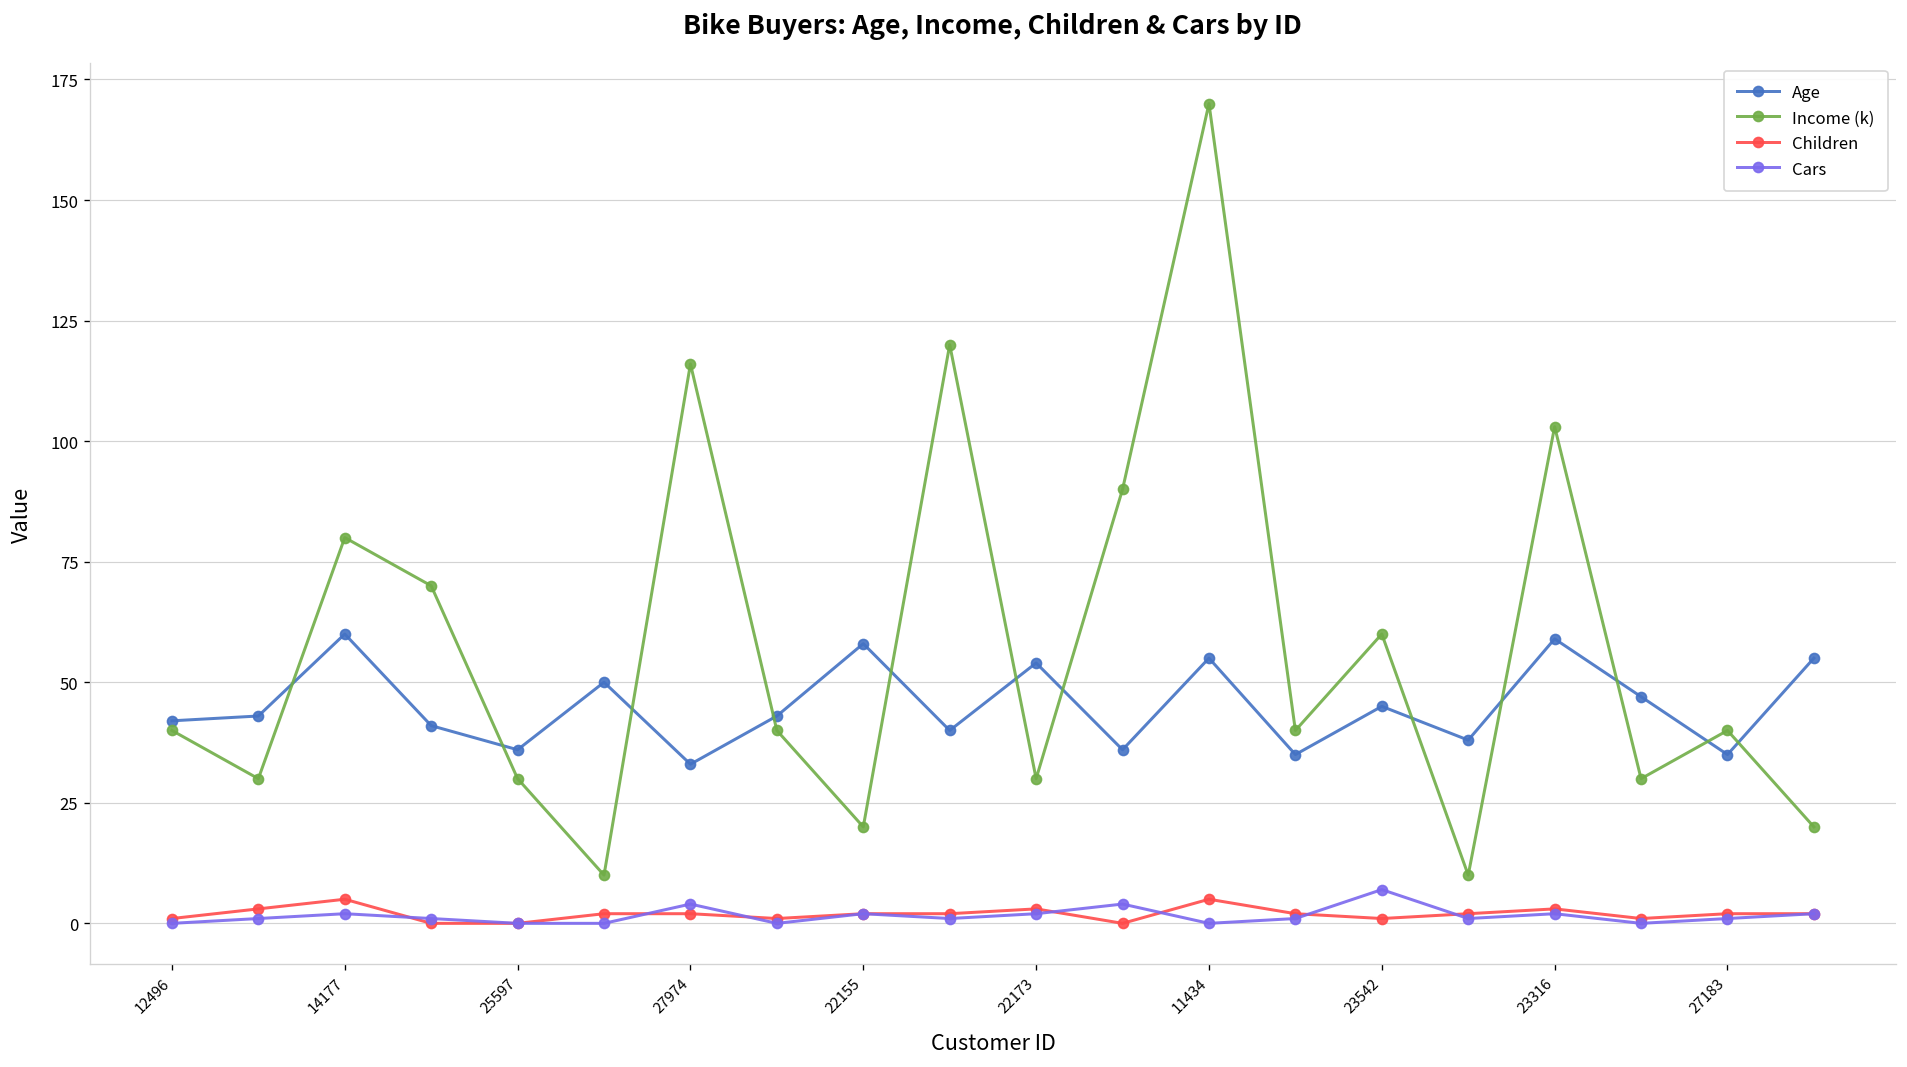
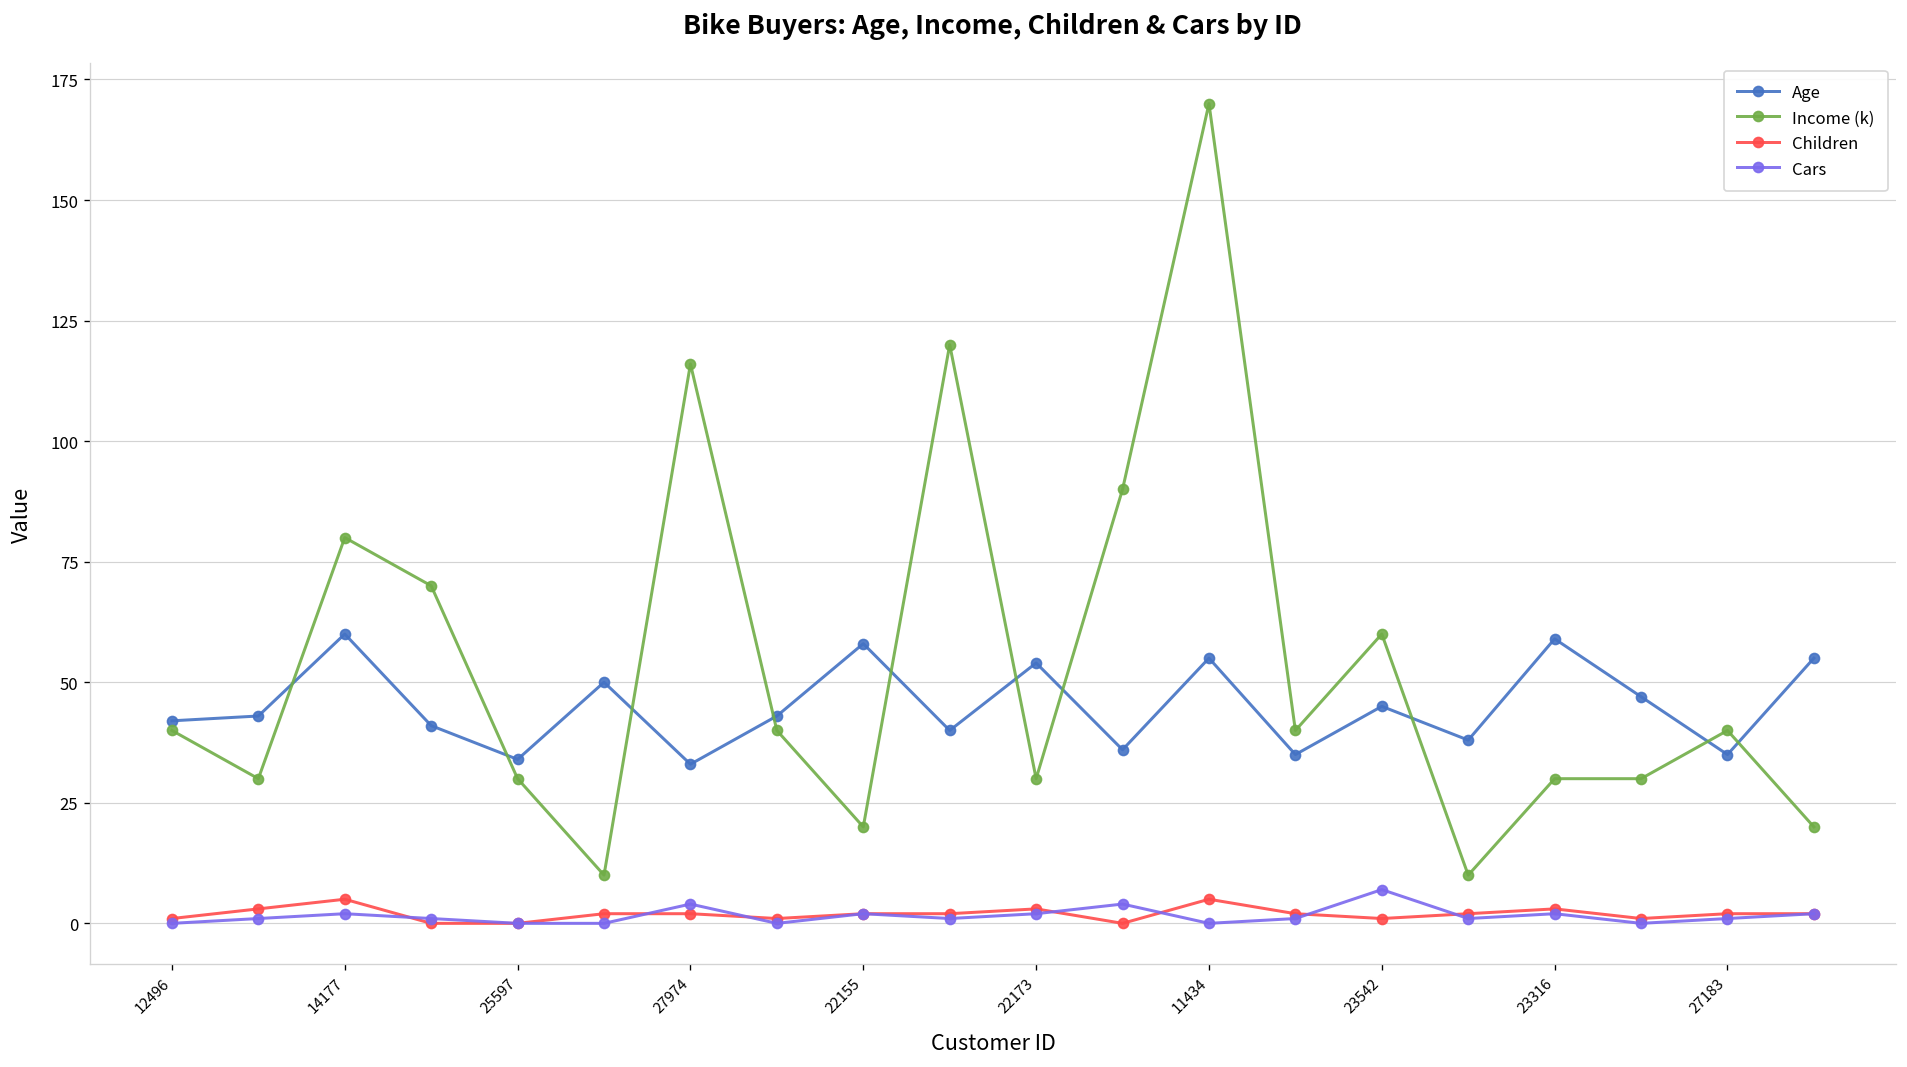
  {
    "Age": {
      "12496": 42,
      "14177": 60,
-     "25597": 36,
+     "25597": 34,
      "27974": 33,
      "22155": 58,
      "22173": 54,
      "11434": 55,
      "23542": 45,
      "23316": 59,
      "27183": 35
    },
    "Income (k)": {
      "12496": 40,
      "14177": 80,
      "25597": 30,
      "27974": 116,
      "22155": 20,
      "22173": 30,
      "11434": 170,
      "23542": 60,
-     "23316": 103,
+     "23316": 30,
      "27183": 40
    },
    "Children": {
      "12496": 1,
      "14177": 5,
      "27974": 2,
      "22173": 3,
      "11434": 5,
      "23542": 1,
      "23316": 3,
      "27183": 2
    },
    "Cars": {
      "12496": 0,
      "14177": 2,
      "27974": 4,
      "22173": 2,
      "11434": 0,
      "23542": 7,
      "23316": 2,
      "27183": 1
    }
  }
